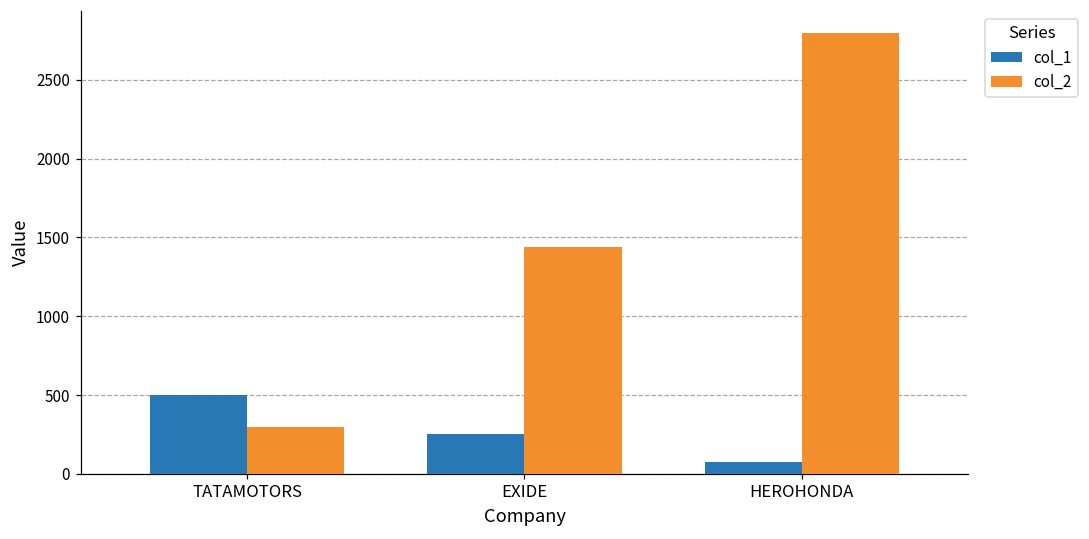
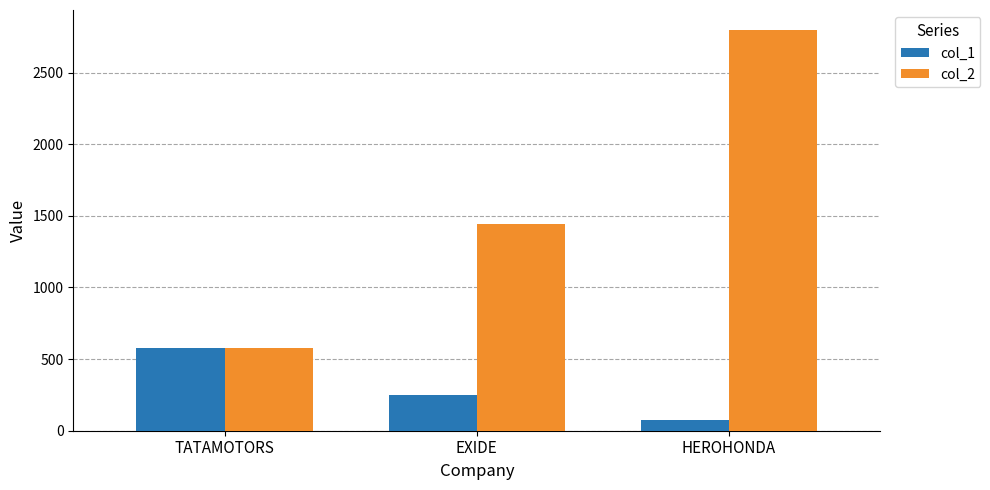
  {
    "col_1": {
-     "TATAMOTORS": 500,
+     "TATAMOTORS": 580,
      "EXIDE": 250,
      "HEROHONDA": 80
    },
    "col_2": {
-     "TATAMOTORS": 290,
+     "TATAMOTORS": 580,
      "EXIDE": 1440,
      "HEROHONDA": 2800
    }
  }
